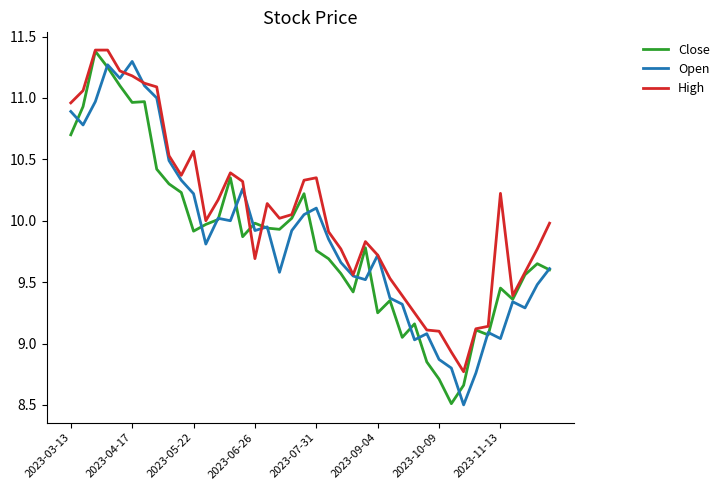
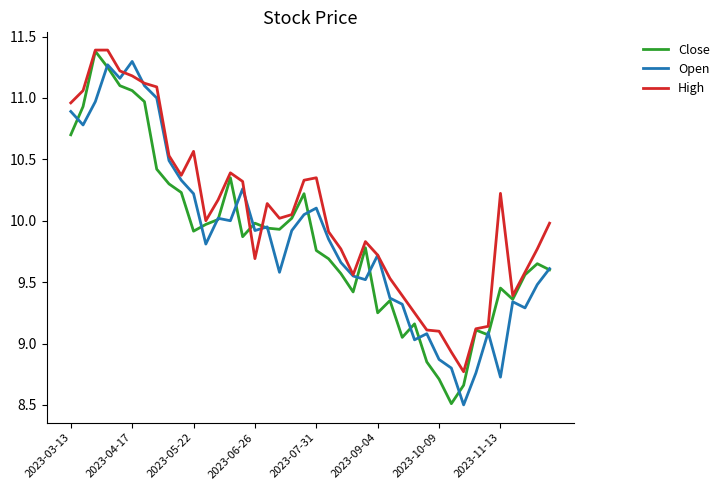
  {
    "Close": {
      "2023-03-13": 10.70,
-     "2023-04-17": 10.96,
+     "2023-04-17": 11.06,
      "2023-05-22": 9.92,
      "2023-06-26": 9.98,
      "2023-07-31": 9.76,
      "2023-09-04": 9.25,
      "2023-10-09": 8.71,
      "2023-11-13": 9.45
    },
    "Open": {
      "2023-03-13": 10.89,
      "2023-04-17": 11.30,
      "2023-05-22": 10.22,
      "2023-06-26": 9.92,
      "2023-07-31": 10.10,
      "2023-10-09": 8.87,
-     "2023-11-13": 9.04
+     "2023-11-13": 8.73
    },
    "High": {
      "2023-03-13": 10.96,
      "2023-04-17": 11.18,
      "2023-05-22": 10.56,
      "2023-06-26": 9.69,
      "2023-07-31": 10.35,
      "2023-10-09": 9.10,
      "2023-11-13": 10.22
    }
  }
